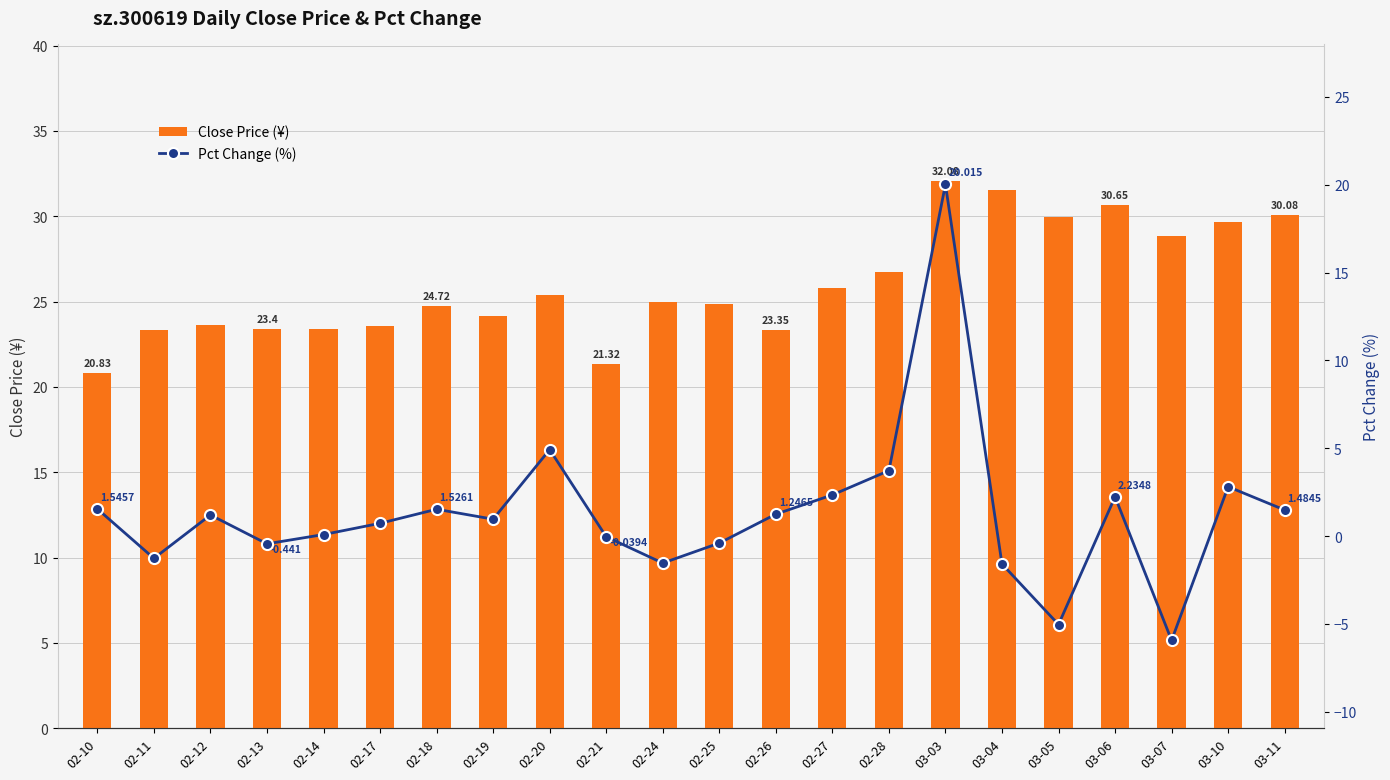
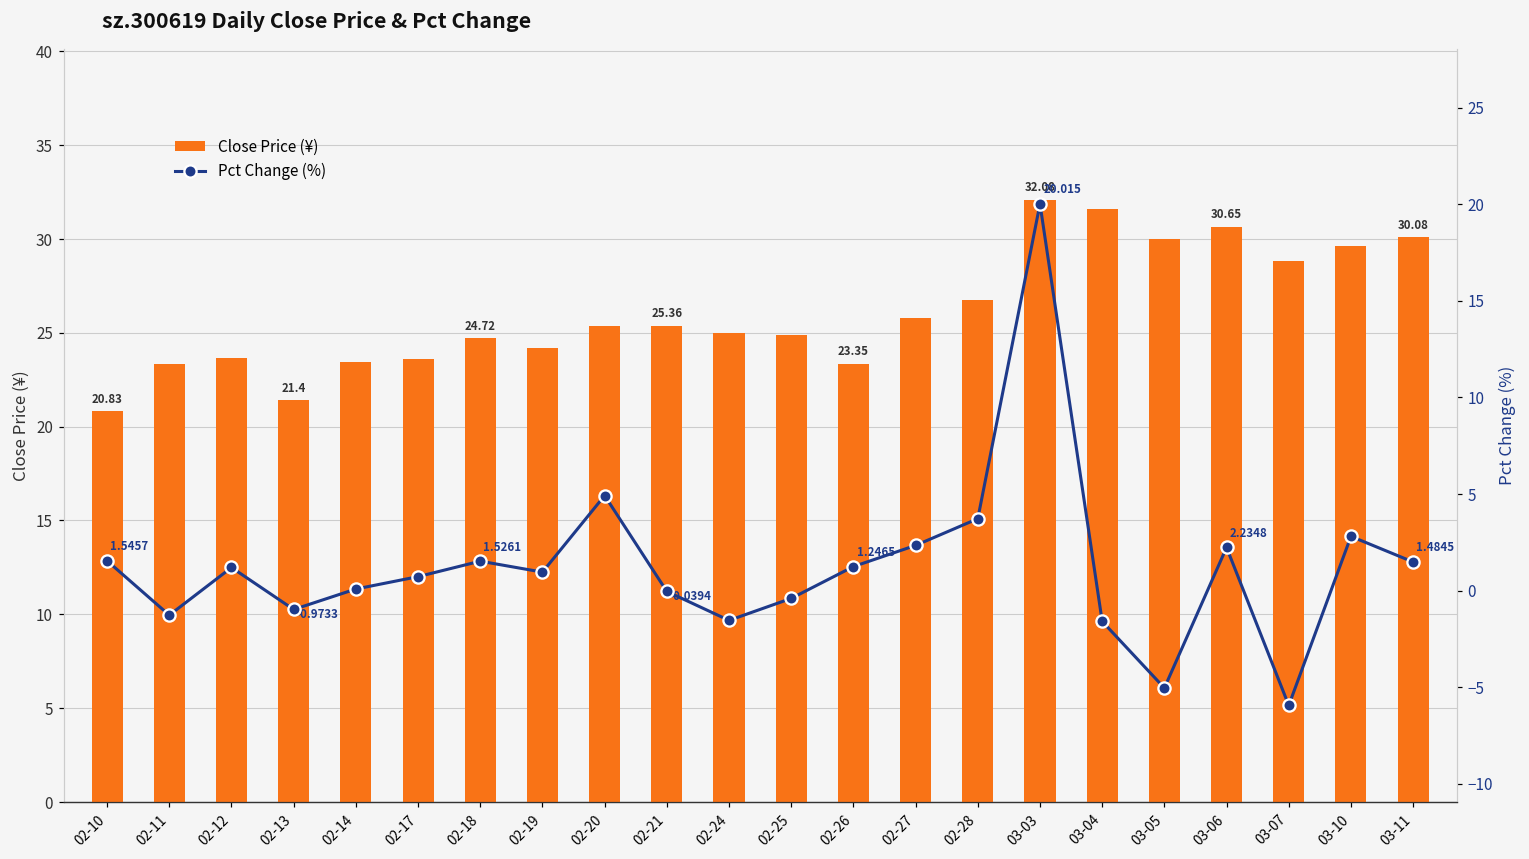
  {
    "Close Price (¥)": {
      "02-10": 20.83,
-     "02-13": 23.4,
+     "02-13": 21.4,
      "02-18": 24.72,
-     "02-21": 21.32,
+     "02-21": 25.36,
      "02-26": 23.35,
      "03-06": 30.65,
      "03-11": 30.08
    },
    "Pct Change (%)": {
      "02-10": 1.5457,
-     "02-13": -0.441,
+     "02-13": -0.9733,
      "02-18": 1.5261,
      "02-21": -0.0394,
      "02-26": 1.2465,
      "03-06": 2.2348,
      "03-11": 1.4845
    }
  }
